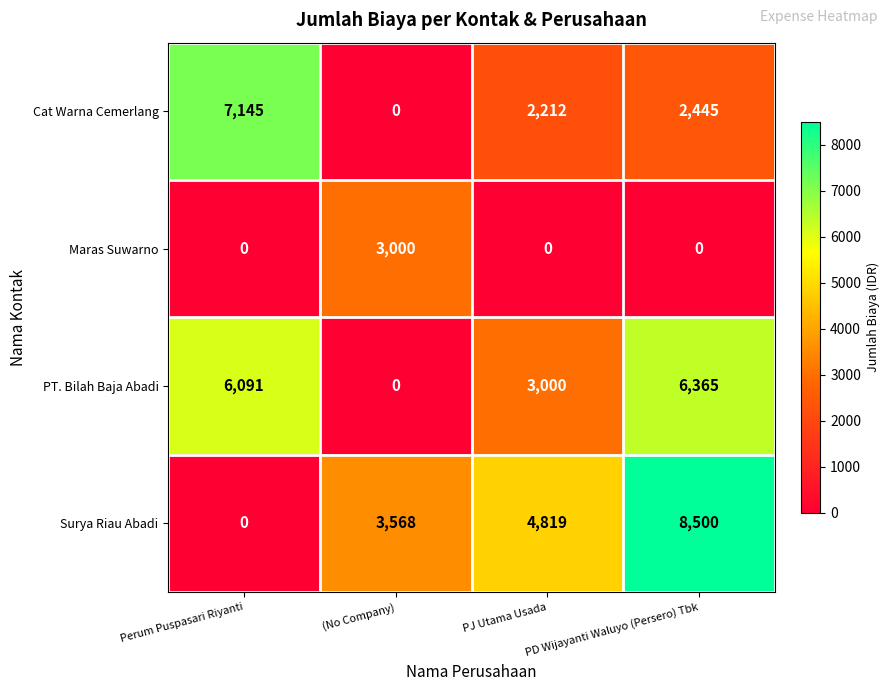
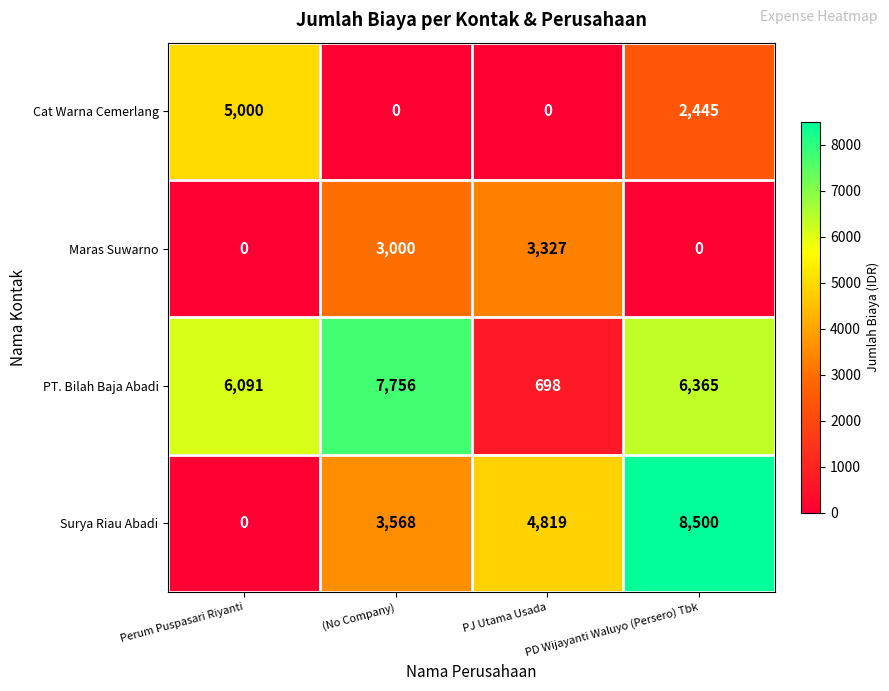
  {
    "Cat Warna Cemerlang": {
-     "Perum Puspasari Riyanti": "7,145",
+     "Perum Puspasari Riyanti": "5,000",
      "(No Company)": "0",
-     "PJ Utama Usada": "2,212",
+     "PJ Utama Usada": "0",
      "PD Wijayanti Waluyo (Persero) Tbk": "2,445"
    },
    "Maras Suwarno": {
      "Perum Puspasari Riyanti": "0",
      "(No Company)": "3,000",
-     "PJ Utama Usada": "0",
+     "PJ Utama Usada": "3,327",
      "PD Wijayanti Waluyo (Persero) Tbk": "0"
    },
    "PT. Bilah Baja Abadi": {
      "Perum Puspasari Riyanti": "6,091",
-     "(No Company)": "0",
-     "PJ Utama Usada": "3,000",
+     "(No Company)": "7,756",
+     "PJ Utama Usada": "698",
      "PD Wijayanti Waluyo (Persero) Tbk": "6,365"
    },
    "Surya Riau Abadi": {
      "Perum Puspasari Riyanti": "0",
      "(No Company)": "3,568",
      "PJ Utama Usada": "4,819",
      "PD Wijayanti Waluyo (Persero) Tbk": "8,500"
    }
  }
